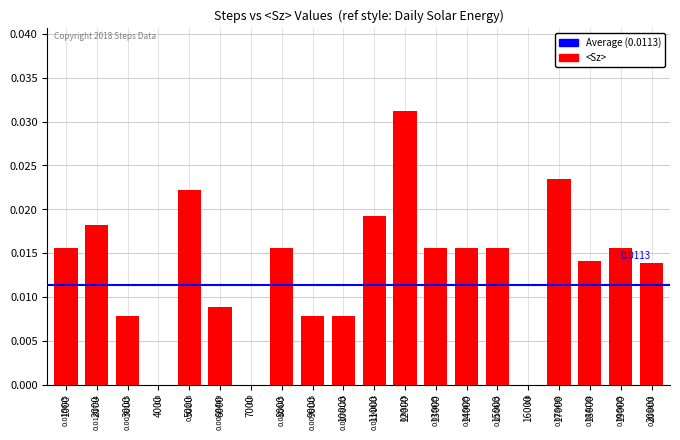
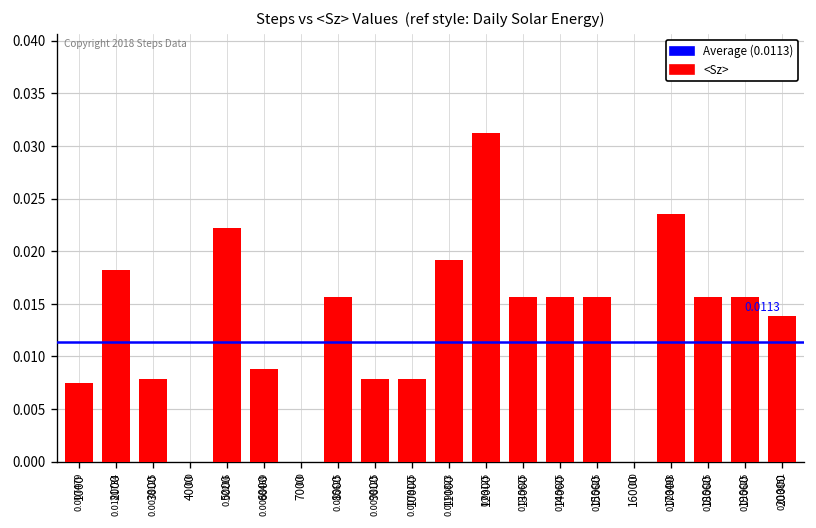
  {
-   "1000": 0.015625,
+   "1000": 0.007479,
    "4000": 0.0,
    "7000": 0.0,
    "16000": 0.0,
-   "18000": 0.014128
+   "18000": 0.015625
  }
